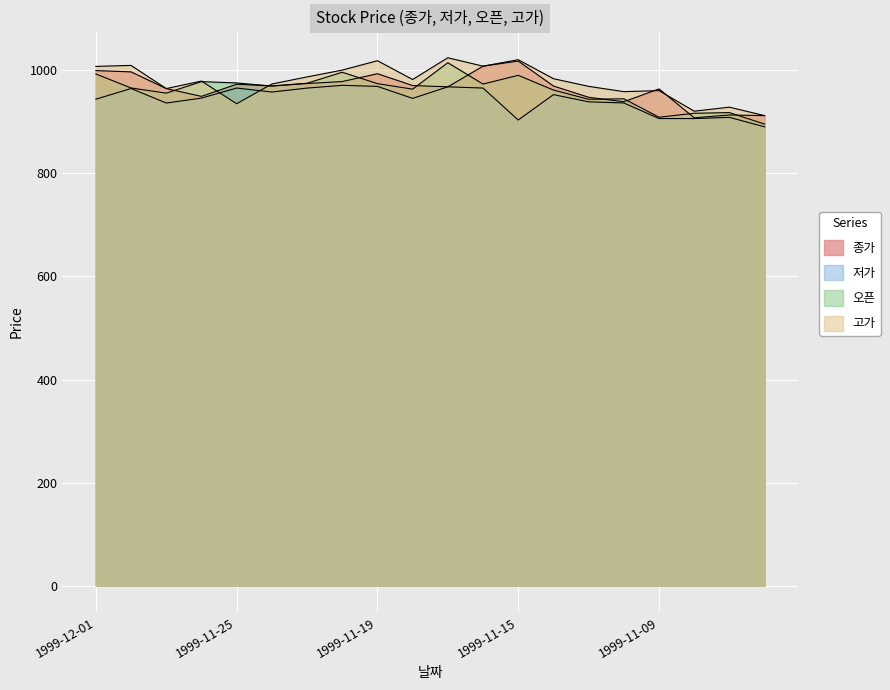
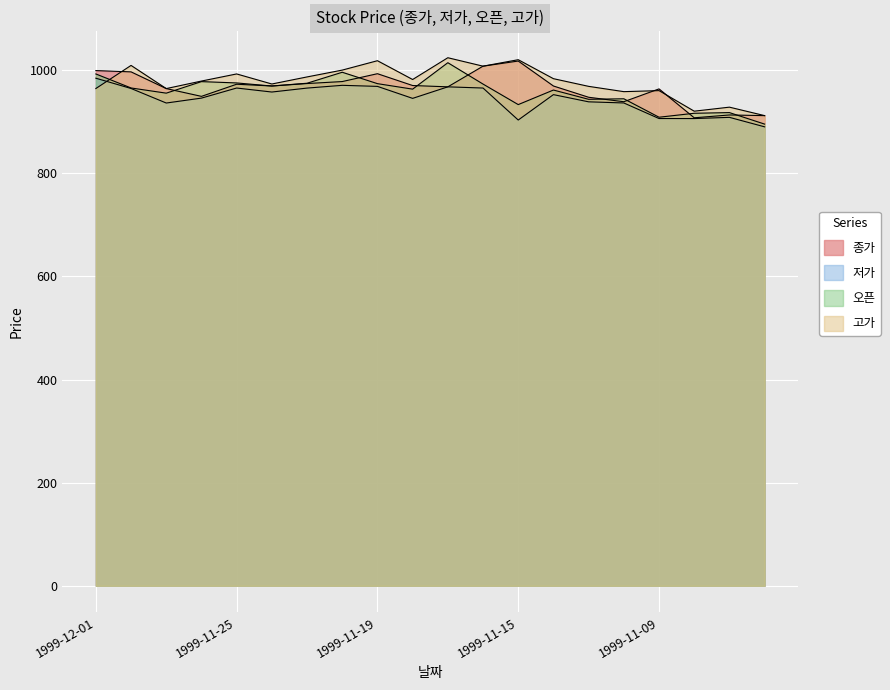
  {
    "종가": {
      "1999-12-01": 1000,
      "1999-11-19": 990
    },
    "저가": {
-     "1999-12-01": 940,
+     "1999-12-01": 980,
      "1999-11-25": 970,
      "1999-11-19": 970,
      "1999-11-15": 900
    },
    "오픈": {
      "1999-12-01": 990,
      "1999-11-19": 970,
-     "1999-11-15": 990
+     "1999-11-15": 930
    },
    "고가": {
-     "1999-12-01": 1010,
-     "1999-11-25": 930,
+     "1999-12-01": 960,
+     "1999-11-25": 990,
      "1999-11-19": 1020
    }
  }
